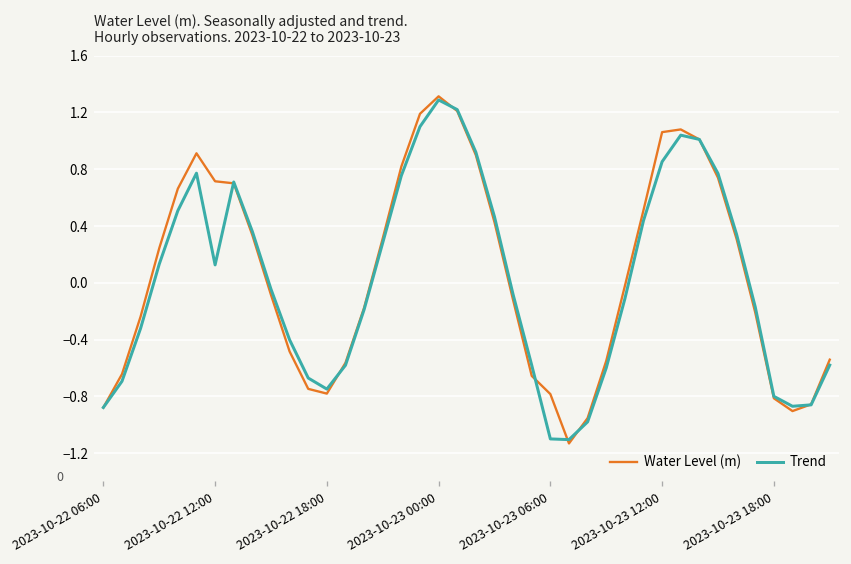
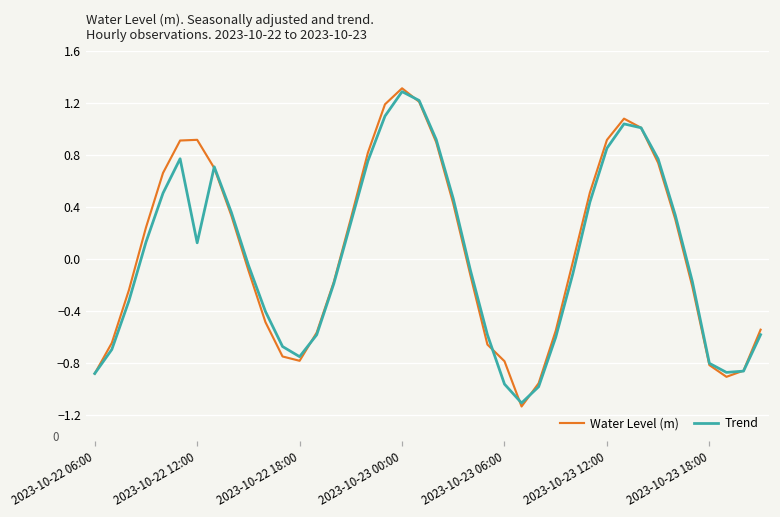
  {
    "Water Level (m)": {
-     "2023-10-22 12:00": 0.72,
+     "2023-10-22 12:00": 0.92,
      "2023-10-22 18:00": -0.78,
      "2023-10-23 00:00": 1.31,
      "2023-10-23 06:00": -0.78,
-     "2023-10-23 12:00": 1.06
+     "2023-10-23 12:00": 0.92
    },
    "Trend": {
      "2023-10-22 12:00": 0.13,
      "2023-10-22 18:00": -0.75,
      "2023-10-23 00:00": 1.29,
-     "2023-10-23 06:00": -1.10,
+     "2023-10-23 06:00": -0.96,
      "2023-10-23 12:00": 0.85
    }
  }
